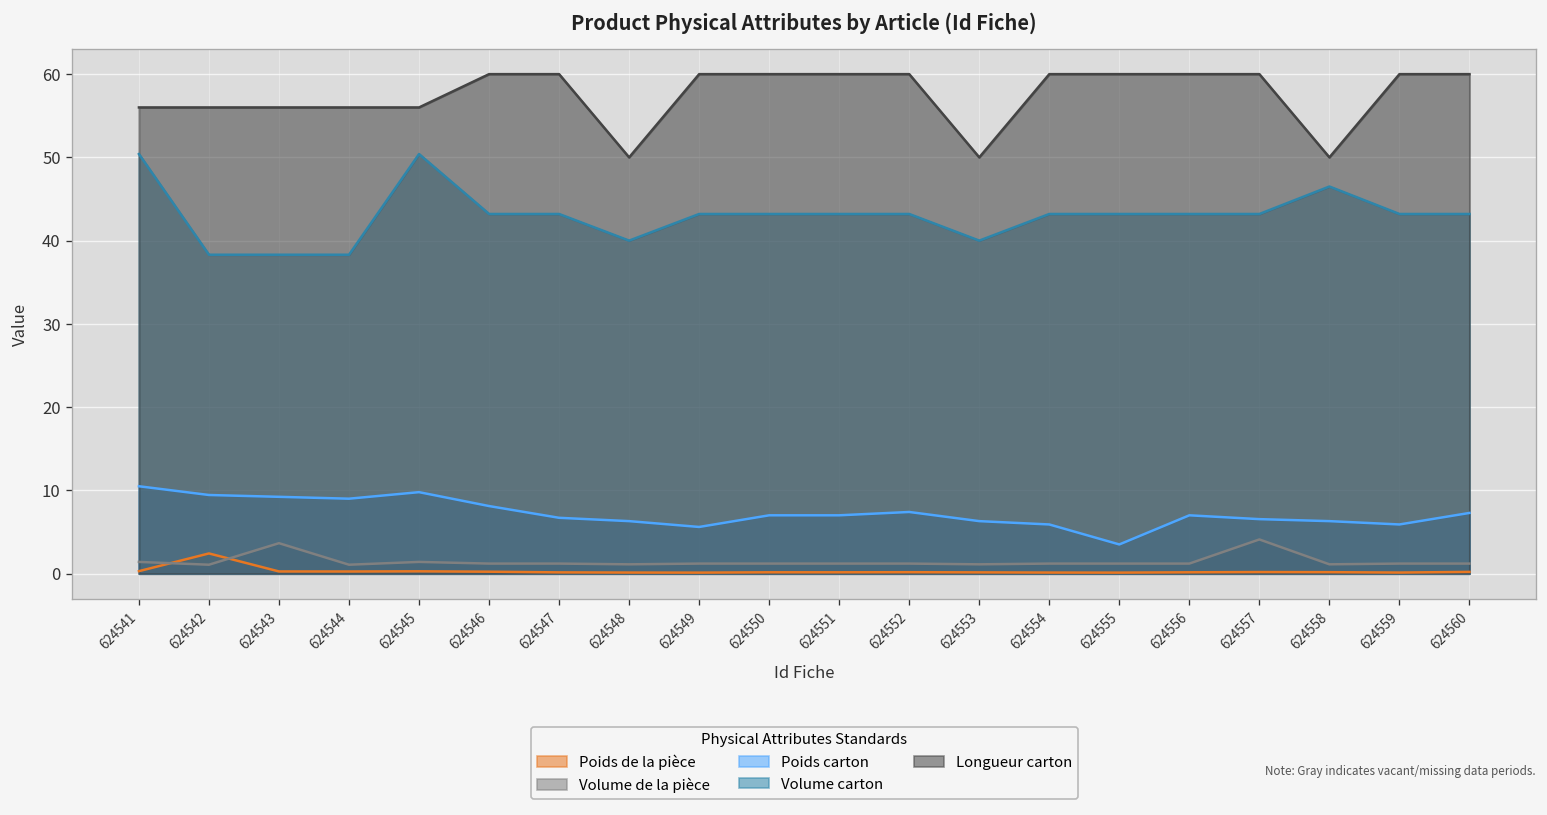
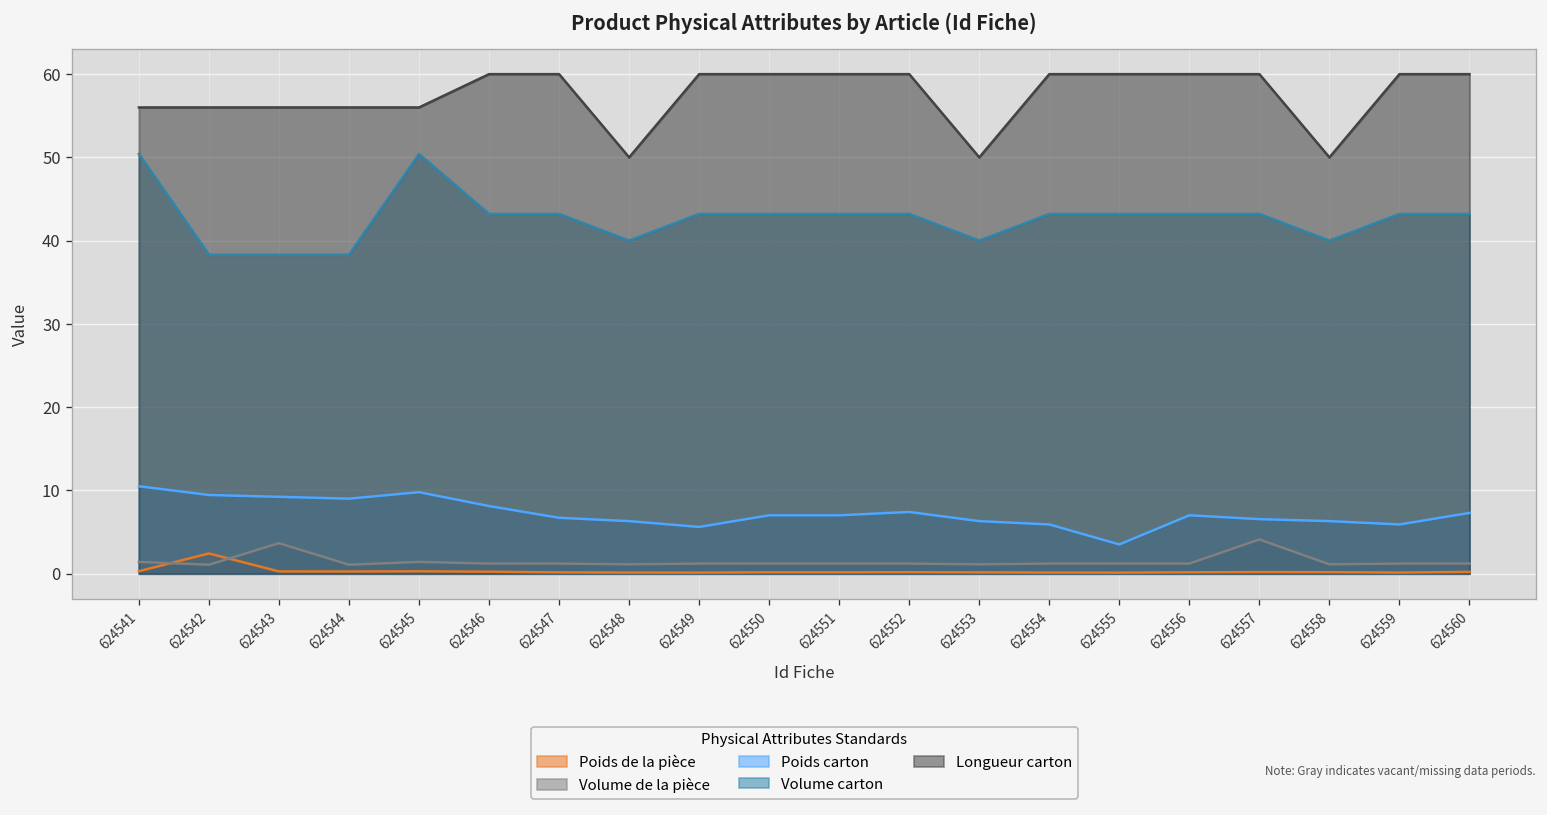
  {
    "Poids de la pièce": {
      "624541": 0,
      "624542": 2,
      "624543": 0,
      "624544": 0,
      "624545": 0,
      "624546": 0,
      "624547": 0,
      "624548": 0,
      "624549": 0,
      "624550": 0,
      "624551": 0,
      "624552": 0,
      "624553": 0,
      "624554": 0,
      "624555": 0,
      "624556": 0,
      "624557": 0,
      "624558": 0,
      "624559": 0,
      "624560": 0
    },
    "Volume de la pièce": {
      "624541": 1,
      "624542": 1,
      "624543": 4,
      "624544": 1,
      "624545": 1,
      "624546": 1,
      "624547": 1,
      "624548": 1,
      "624549": 1,
      "624550": 1,
      "624551": 1,
      "624552": 1,
      "624553": 1,
      "624554": 1,
      "624555": 1,
      "624556": 1,
      "624557": 4,
      "624558": 1,
      "624559": 1,
      "624560": 1
    },
    "Poids carton": {
      "624541": 10,
      "624542": 9,
      "624543": 9,
      "624544": 9,
      "624545": 10,
      "624546": 8,
      "624547": 7,
      "624548": 6,
      "624549": 6,
      "624550": 7,
      "624551": 7,
      "624552": 7,
      "624553": 6,
      "624554": 6,
      "624555": 4,
      "624556": 7,
      "624557": 7,
      "624558": 6,
      "624559": 6,
      "624560": 7
    },
    "Volume carton": {
      "624541": 50,
      "624542": 38,
      "624543": 38,
      "624544": 38,
      "624545": 50,
      "624546": 43,
      "624547": 43,
      "624548": 40,
      "624549": 43,
      "624550": 43,
      "624551": 43,
      "624552": 43,
      "624553": 40,
      "624554": 43,
      "624555": 43,
      "624556": 43,
      "624557": 43,
-     "624558": 47,
+     "624558": 40,
      "624559": 43,
      "624560": 43
    },
    "Longueur carton": {
      "624541": 56,
      "624542": 56,
      "624543": 56,
      "624544": 56,
      "624545": 56,
      "624546": 60,
      "624547": 60,
      "624548": 50,
      "624549": 60,
      "624550": 60,
      "624551": 60,
      "624552": 60,
      "624553": 50,
      "624554": 60,
      "624555": 60,
      "624556": 60,
      "624557": 60,
      "624558": 50,
      "624559": 60,
      "624560": 60
    }
  }
